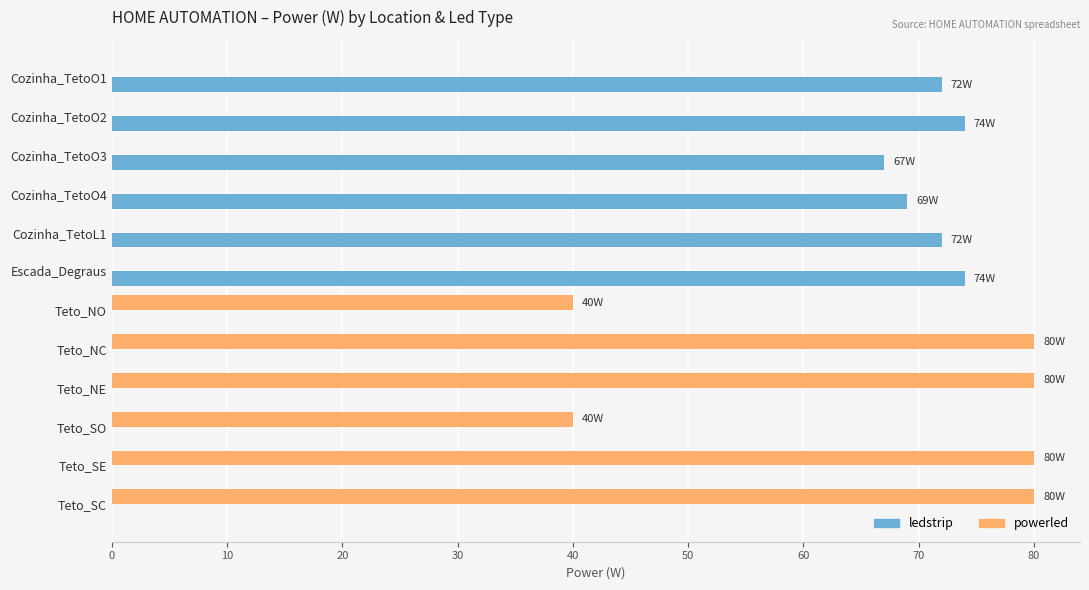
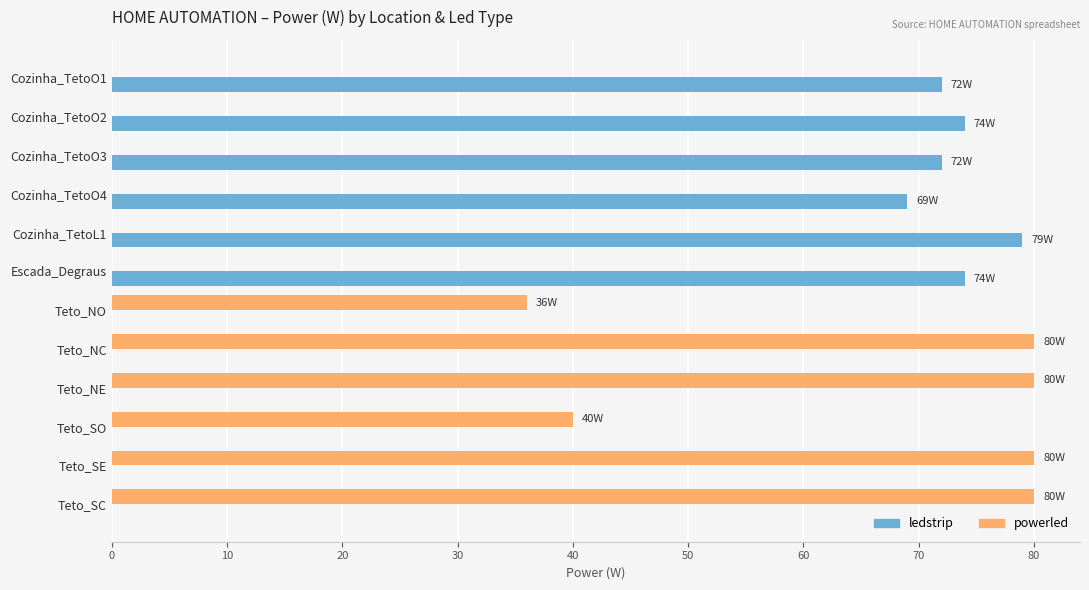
  {
    "ledstrip": {
      "Cozinha_TetoO1": "72W",
      "Cozinha_TetoO2": "74W",
-     "Cozinha_TetoO3": "67W",
+     "Cozinha_TetoO3": "72W",
      "Cozinha_TetoO4": "69W",
-     "Cozinha_TetoL1": "72W",
+     "Cozinha_TetoL1": "79W",
      "Escada_Degraus": "74W"
    },
    "powerled": {
-     "Teto_NO": "40W",
+     "Teto_NO": "36W",
      "Teto_NC": "80W",
      "Teto_NE": "80W",
      "Teto_SO": "40W",
      "Teto_SE": "80W",
      "Teto_SC": "80W"
    }
  }
